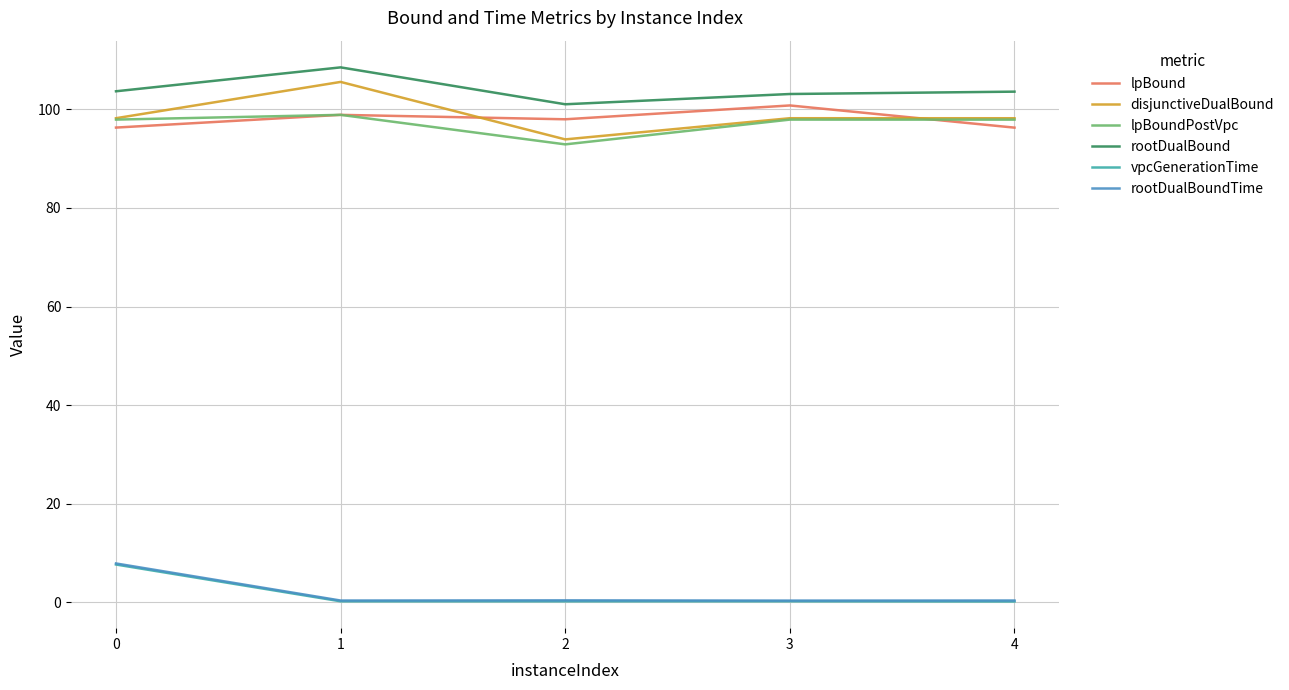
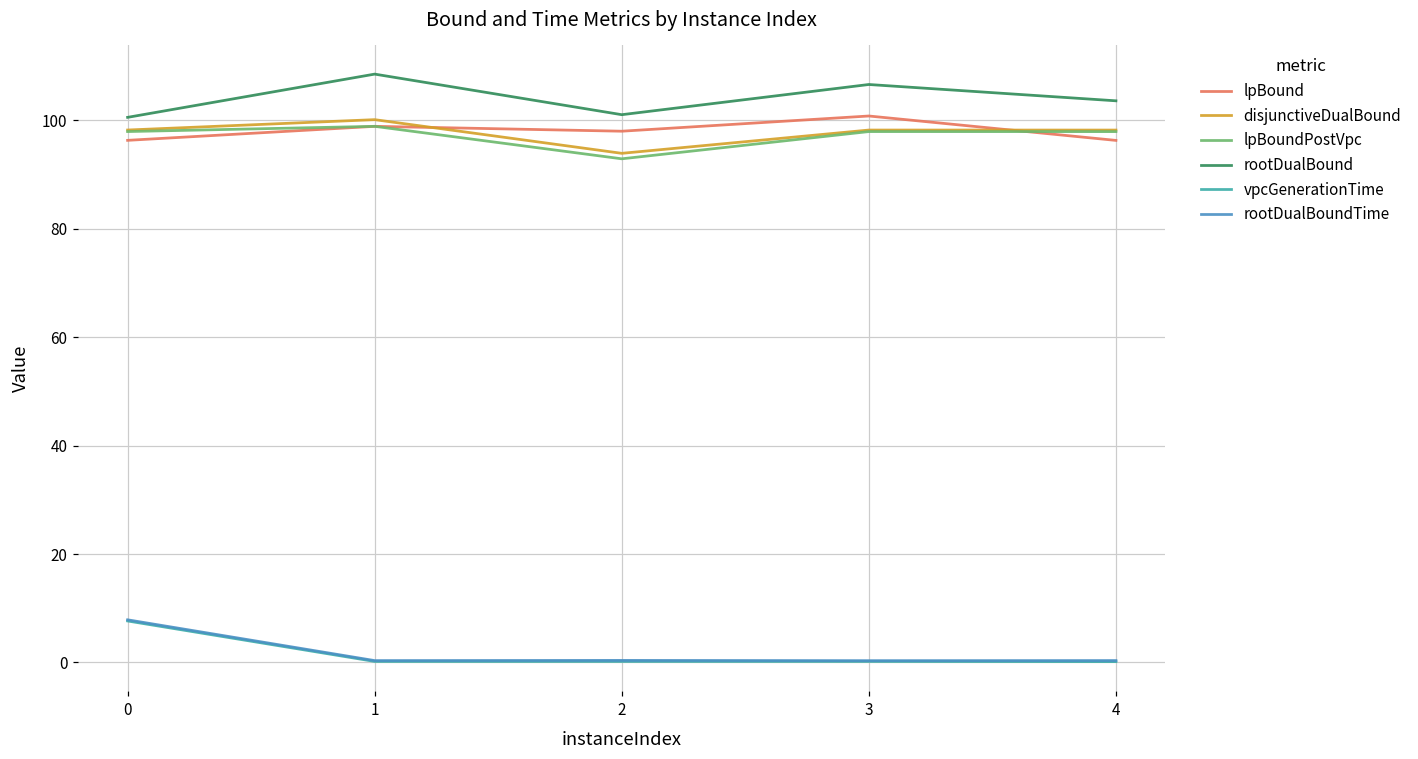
  {
    "lpBound": {
      "0": 96,
      "2": 98,
      "3": 101,
      "4": 96
    },
    "disjunctiveDualBound": {
-     "1": 106,
+     "1": 100,
      "2": 94
    },
    "lpBoundPostVpc": {
      "2": 93
    },
    "rootDualBound": {
-     "0": 104,
+     "0": 101,
      "1": 109,
      "2": 101,
-     "3": 103,
+     "3": 107,
      "4": 104
    }
  }
